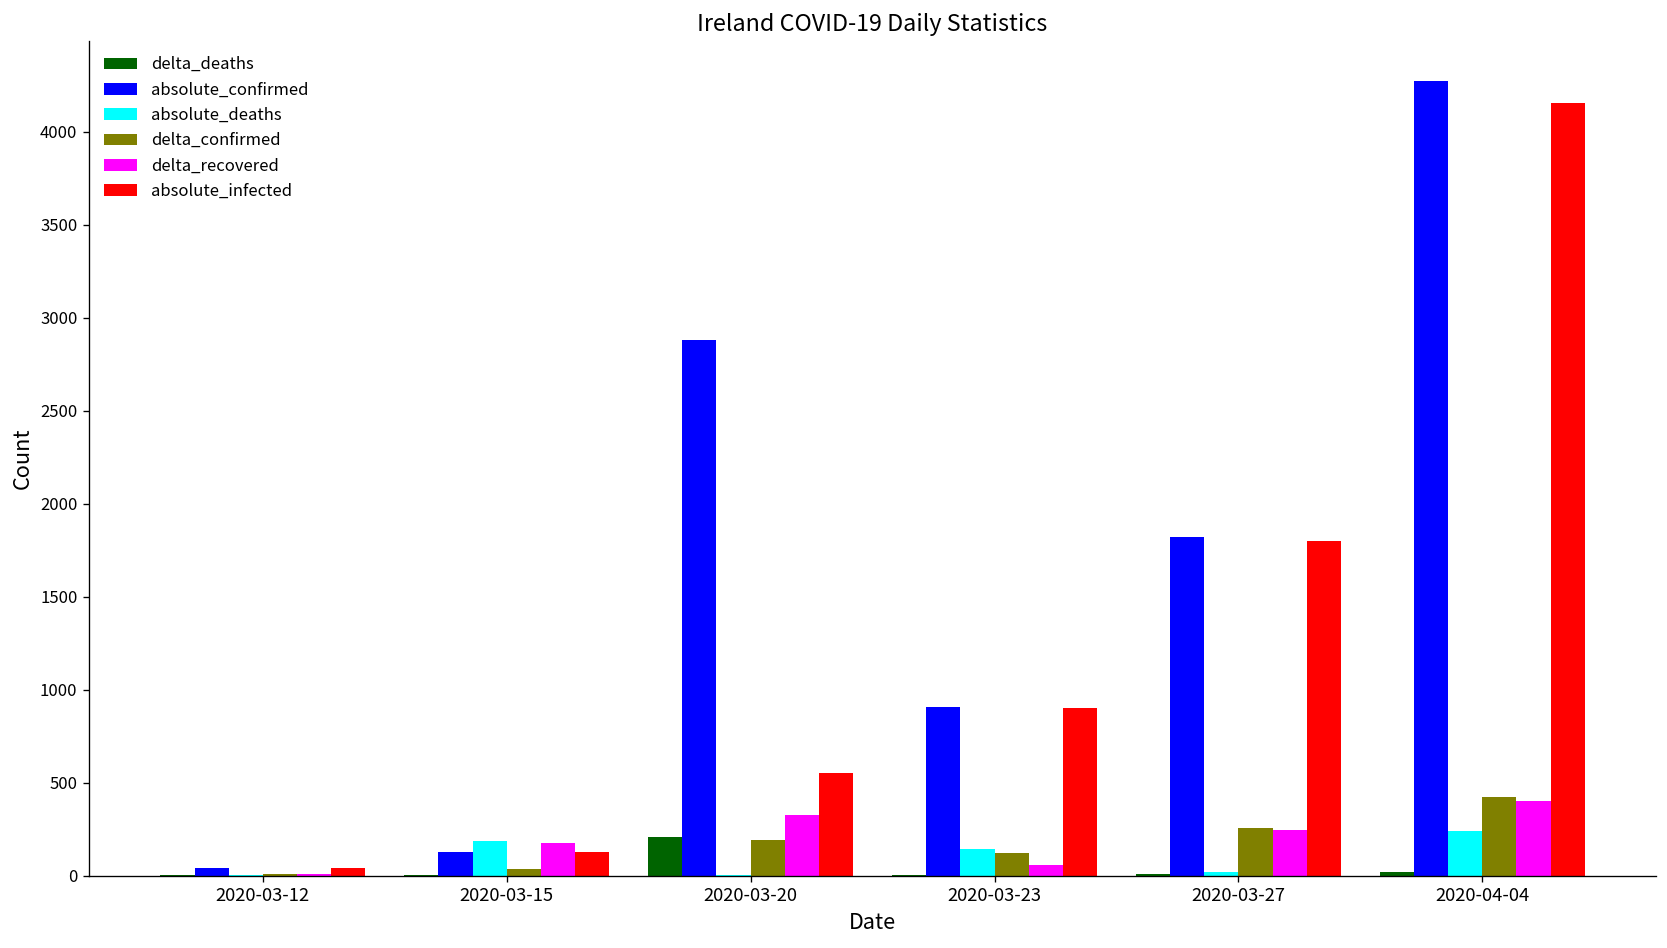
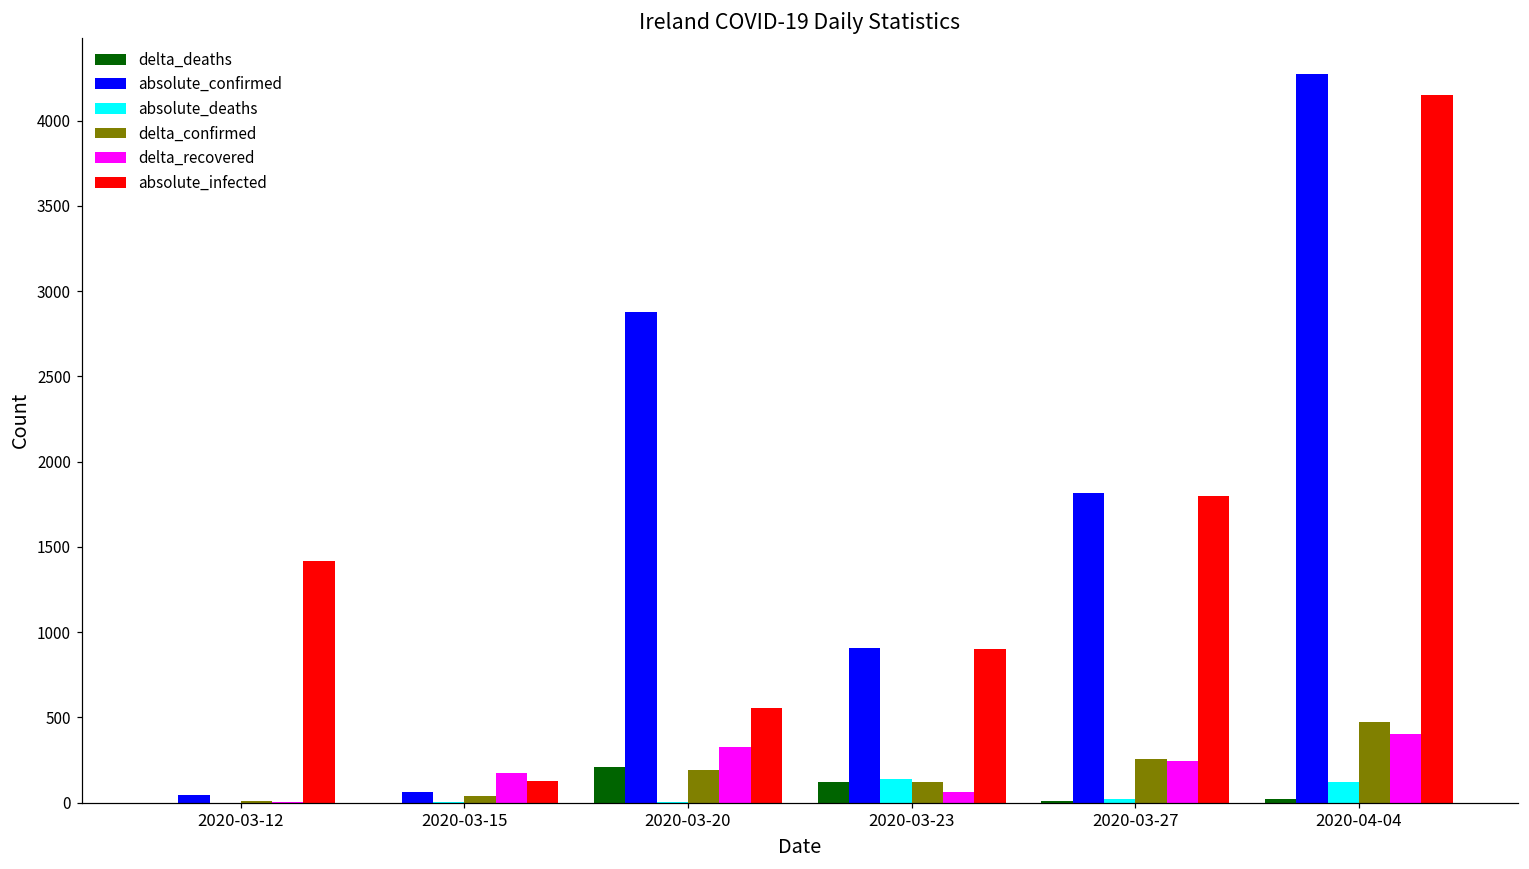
  {
    "delta_deaths": {
      "2020-03-20": 210,
-     "2020-03-23": 0,
+     "2020-03-23": 120,
      "2020-04-04": 20
    },
    "absolute_confirmed": {
      "2020-03-12": 40,
-     "2020-03-15": 130,
+     "2020-03-15": 60,
      "2020-03-20": 2880,
      "2020-03-23": 910,
      "2020-03-27": 1820,
      "2020-04-04": 4270
    },
    "absolute_deaths": {
-     "2020-03-15": 190,
+     "2020-03-15": 0,
      "2020-03-23": 140,
      "2020-03-27": 20,
-     "2020-04-04": 240
+     "2020-04-04": 120
    },
    "delta_confirmed": {
      "2020-03-15": 40,
      "2020-03-20": 190,
      "2020-03-23": 120,
      "2020-03-27": 260,
-     "2020-04-04": 420
+     "2020-04-04": 480
    },
    "delta_recovered": {
      "2020-03-15": 180,
      "2020-03-20": 330,
      "2020-03-23": 60,
      "2020-03-27": 250,
      "2020-04-04": 400
    },
    "absolute_infected": {
-     "2020-03-12": 40,
+     "2020-03-12": 1420,
      "2020-03-15": 130,
      "2020-03-20": 550,
      "2020-03-23": 900,
      "2020-03-27": 1800,
      "2020-04-04": 4150
    }
  }
